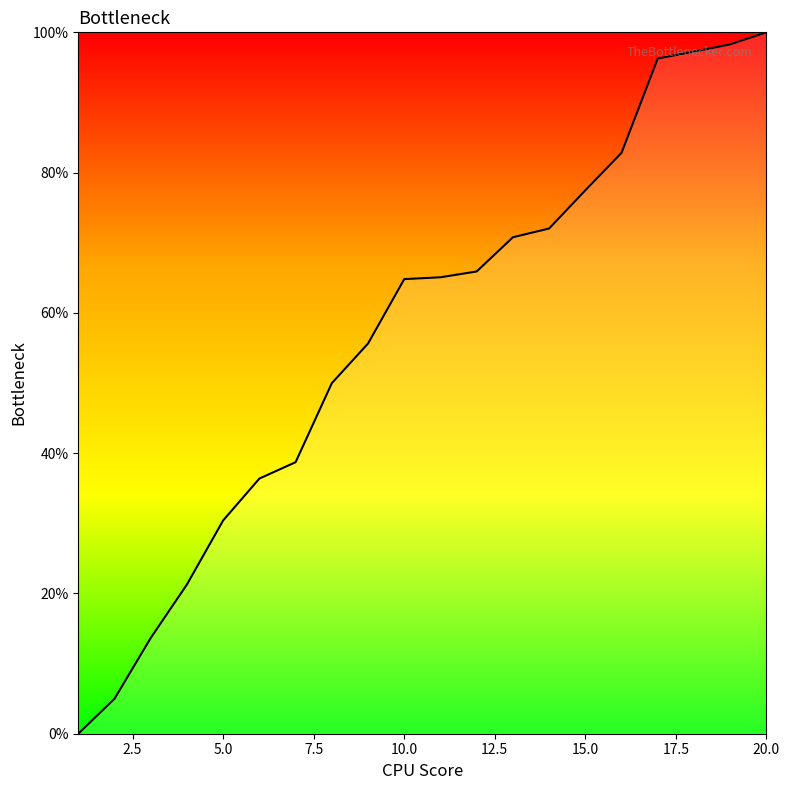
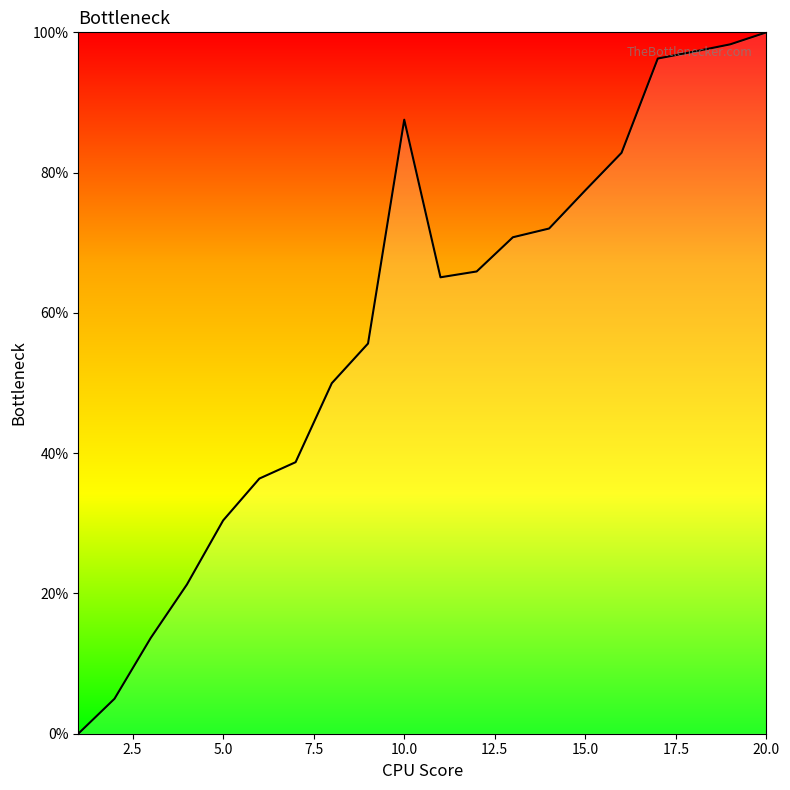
  {
    "5.0": "30%",
-   "10.0": "65%",
+   "10.0": "88%",
    "15.0": "77%",
    "20.0": "100%"
  }
